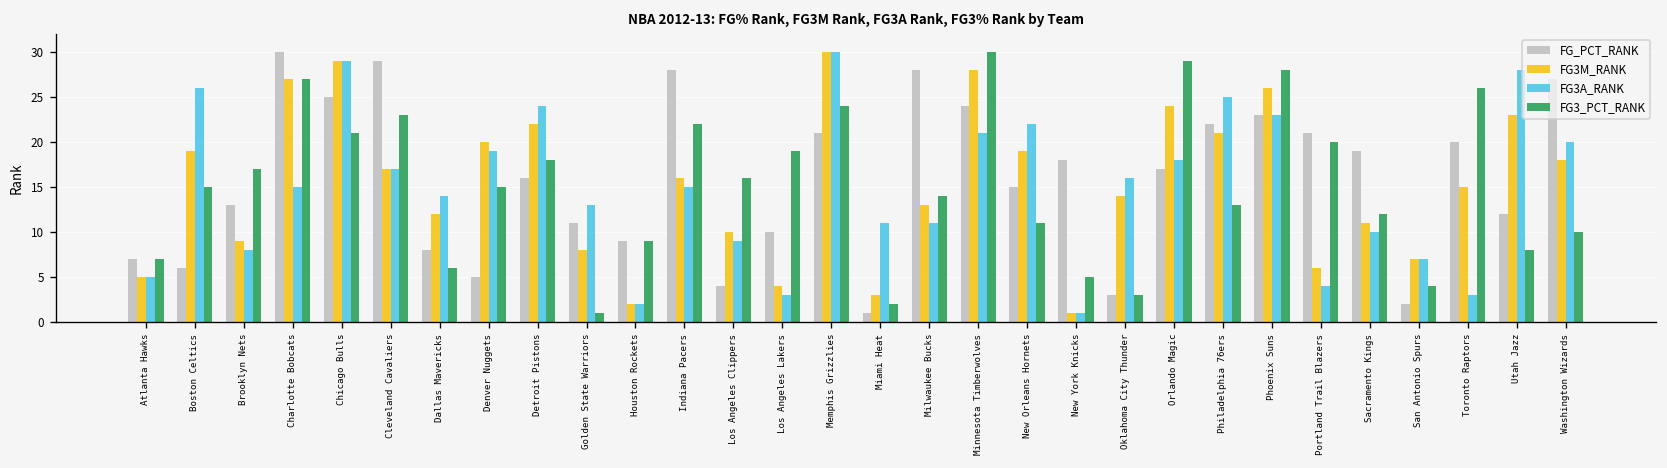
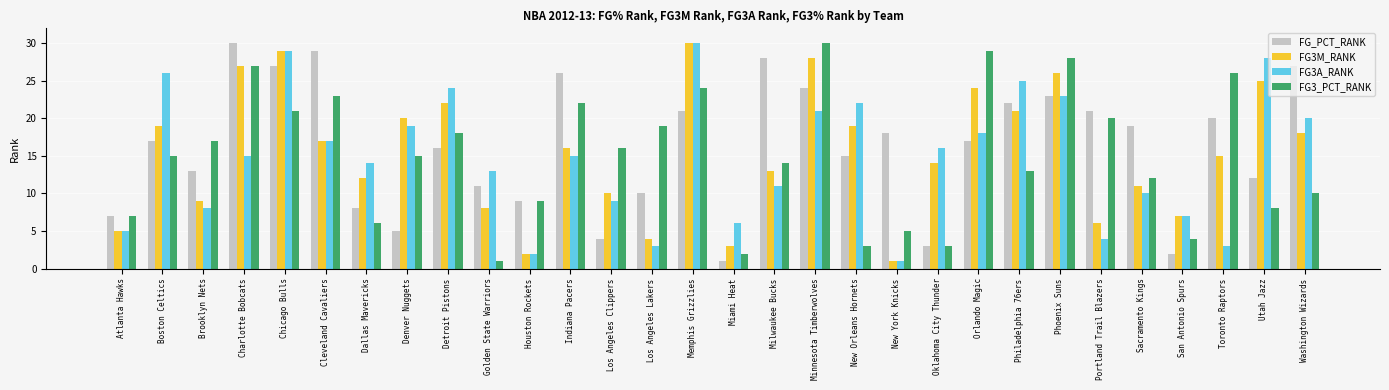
  {
    "FG_PCT_RANK": {
      "Atlanta Hawks": 7,
-     "Boston Celtics": 6,
+     "Boston Celtics": 17,
      "Brooklyn Nets": 13,
      "Charlotte Bobcats": 30,
-     "Chicago Bulls": 25,
+     "Chicago Bulls": 27,
      "Cleveland Cavaliers": 29,
      "Dallas Mavericks": 8,
      "Denver Nuggets": 5,
      "Detroit Pistons": 16,
      "Golden State Warriors": 11,
      "Houston Rockets": 9,
-     "Indiana Pacers": 28,
+     "Indiana Pacers": 26,
      "Los Angeles Clippers": 4,
      "Los Angeles Lakers": 10,
      "Memphis Grizzlies": 21,
      "Miami Heat": 1,
      "Milwaukee Bucks": 28,
      "Minnesota Timberwolves": 24,
      "New Orleans Hornets": 15,
      "New York Knicks": 18,
      "Oklahoma City Thunder": 3,
      "Orlando Magic": 17,
      "Philadelphia 76ers": 22,
      "Phoenix Suns": 23,
      "Portland Trail Blazers": 21,
      "Sacramento Kings": 19,
      "San Antonio Spurs": 2,
      "Toronto Raptors": 20,
      "Utah Jazz": 12
    },
    "FG3M_RANK": {
      "Atlanta Hawks": 5,
      "Boston Celtics": 19,
      "Brooklyn Nets": 9,
      "Charlotte Bobcats": 27,
      "Chicago Bulls": 29,
      "Cleveland Cavaliers": 17,
      "Dallas Mavericks": 12,
      "Denver Nuggets": 20,
      "Detroit Pistons": 22,
      "Golden State Warriors": 8,
      "Houston Rockets": 2,
      "Indiana Pacers": 16,
      "Los Angeles Clippers": 10,
      "Los Angeles Lakers": 4,
      "Memphis Grizzlies": 30,
      "Miami Heat": 3,
      "Milwaukee Bucks": 13,
      "Minnesota Timberwolves": 28,
      "New Orleans Hornets": 19,
      "New York Knicks": 1,
      "Oklahoma City Thunder": 14,
      "Orlando Magic": 24,
      "Philadelphia 76ers": 21,
      "Phoenix Suns": 26,
      "Portland Trail Blazers": 6,
      "Sacramento Kings": 11,
      "San Antonio Spurs": 7,
      "Toronto Raptors": 15,
-     "Utah Jazz": 23,
+     "Utah Jazz": 25,
      "Washington Wizards": 18
    },
    "FG3A_RANK": {
      "Atlanta Hawks": 5,
      "Boston Celtics": 26,
      "Brooklyn Nets": 8,
      "Charlotte Bobcats": 15,
      "Chicago Bulls": 29,
      "Cleveland Cavaliers": 17,
      "Dallas Mavericks": 14,
      "Denver Nuggets": 19,
      "Detroit Pistons": 24,
      "Golden State Warriors": 13,
      "Houston Rockets": 2,
      "Indiana Pacers": 15,
      "Los Angeles Clippers": 9,
      "Los Angeles Lakers": 3,
      "Memphis Grizzlies": 30,
-     "Miami Heat": 11,
+     "Miami Heat": 6,
      "Milwaukee Bucks": 11,
      "Minnesota Timberwolves": 21,
      "New Orleans Hornets": 22,
      "New York Knicks": 1,
      "Oklahoma City Thunder": 16,
      "Orlando Magic": 18,
      "Philadelphia 76ers": 25,
      "Phoenix Suns": 23,
      "Portland Trail Blazers": 4,
      "Sacramento Kings": 10,
      "San Antonio Spurs": 7,
      "Toronto Raptors": 3,
      "Utah Jazz": 28,
      "Washington Wizards": 20
    },
    "FG3_PCT_RANK": {
      "Atlanta Hawks": 7,
      "Boston Celtics": 15,
      "Brooklyn Nets": 17,
      "Charlotte Bobcats": 27,
      "Chicago Bulls": 21,
      "Cleveland Cavaliers": 23,
      "Dallas Mavericks": 6,
      "Denver Nuggets": 15,
      "Detroit Pistons": 18,
      "Golden State Warriors": 1,
      "Houston Rockets": 9,
      "Indiana Pacers": 22,
      "Los Angeles Clippers": 16,
      "Los Angeles Lakers": 19,
      "Memphis Grizzlies": 24,
      "Miami Heat": 2,
      "Milwaukee Bucks": 14,
      "Minnesota Timberwolves": 30,
-     "New Orleans Hornets": 11,
+     "New Orleans Hornets": 3,
      "New York Knicks": 5,
      "Oklahoma City Thunder": 3,
      "Orlando Magic": 29,
      "Philadelphia 76ers": 13,
      "Phoenix Suns": 28,
      "Portland Trail Blazers": 20,
      "Sacramento Kings": 12,
      "San Antonio Spurs": 4,
      "Toronto Raptors": 26,
      "Utah Jazz": 8,
      "Washington Wizards": 10
    }
  }
